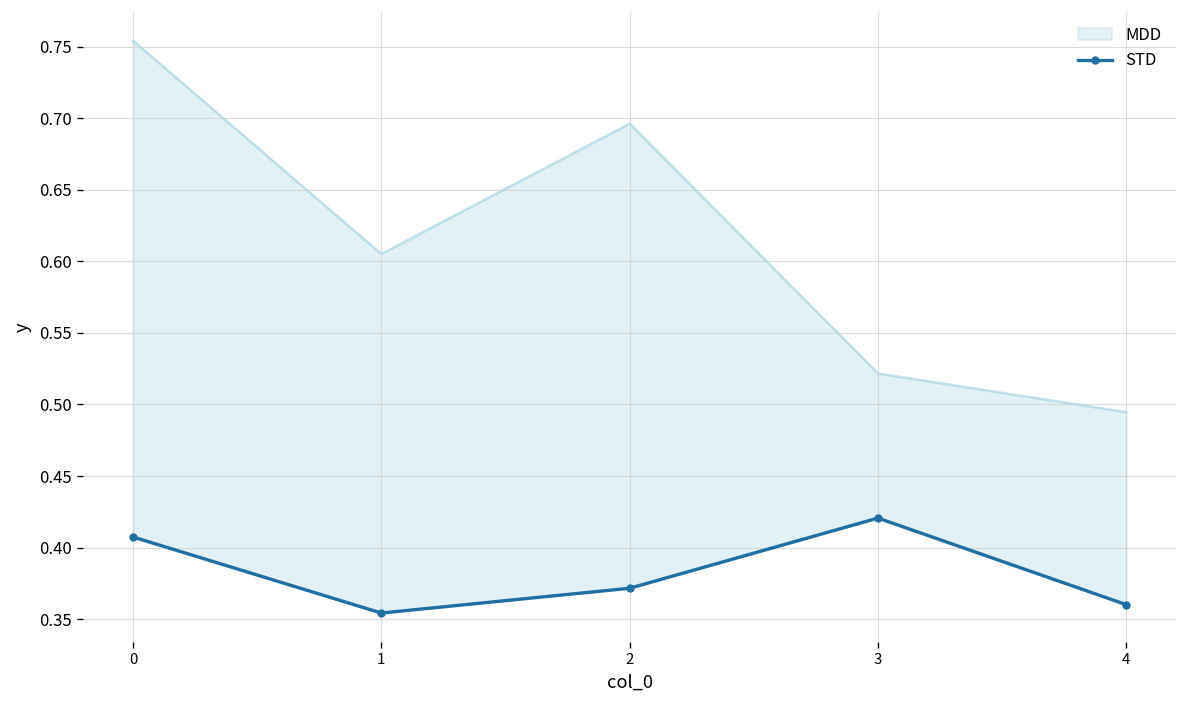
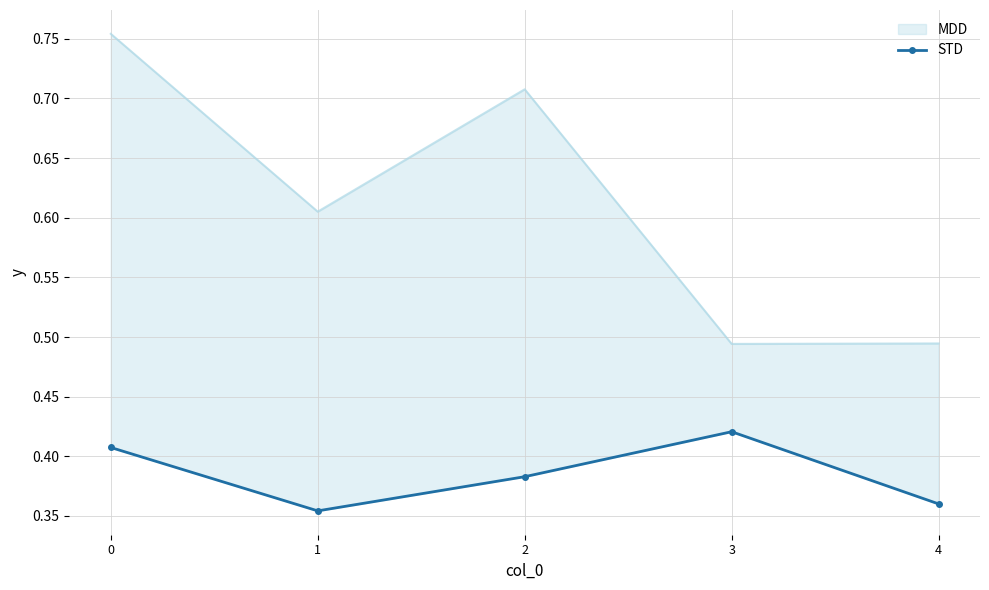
  {
    "MDD": {
      "0": 0.754,
      "1": 0.605,
-     "2": 0.696,
-     "3": 0.522,
+     "2": 0.708,
+     "3": 0.494,
      "4": 0.495
    },
    "STD": {
      "0": 0.407,
      "1": 0.354,
-     "2": 0.372,
+     "2": 0.383,
      "3": 0.421,
      "4": 0.360
    }
  }
